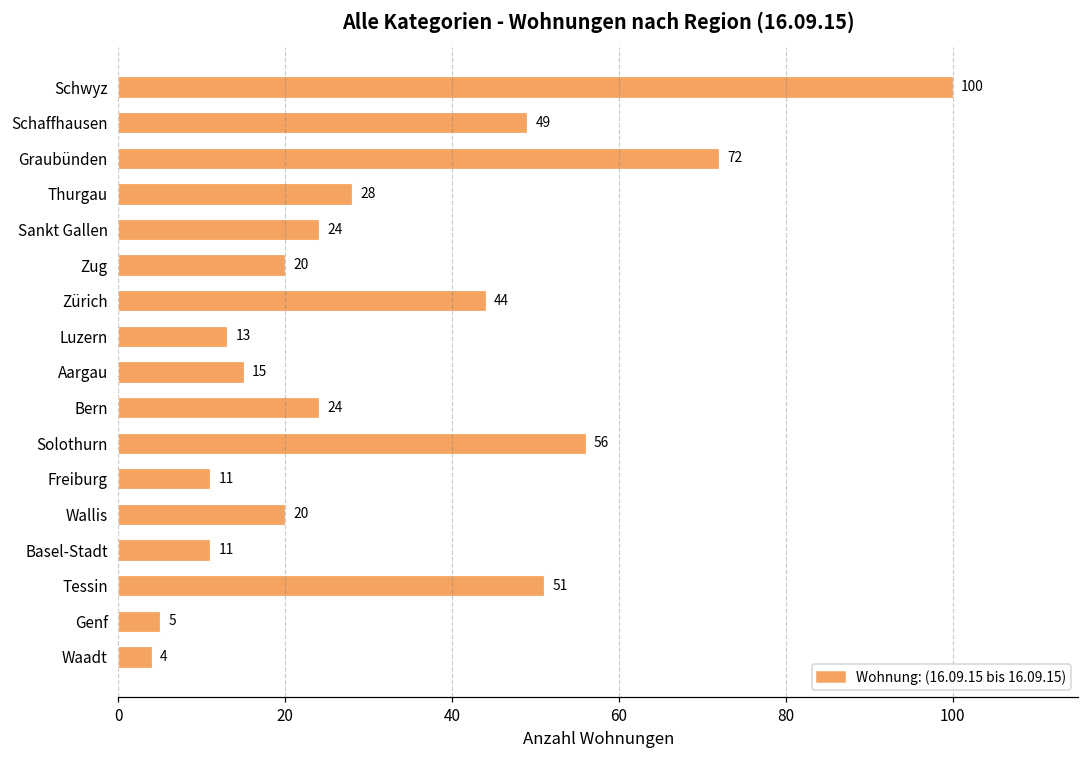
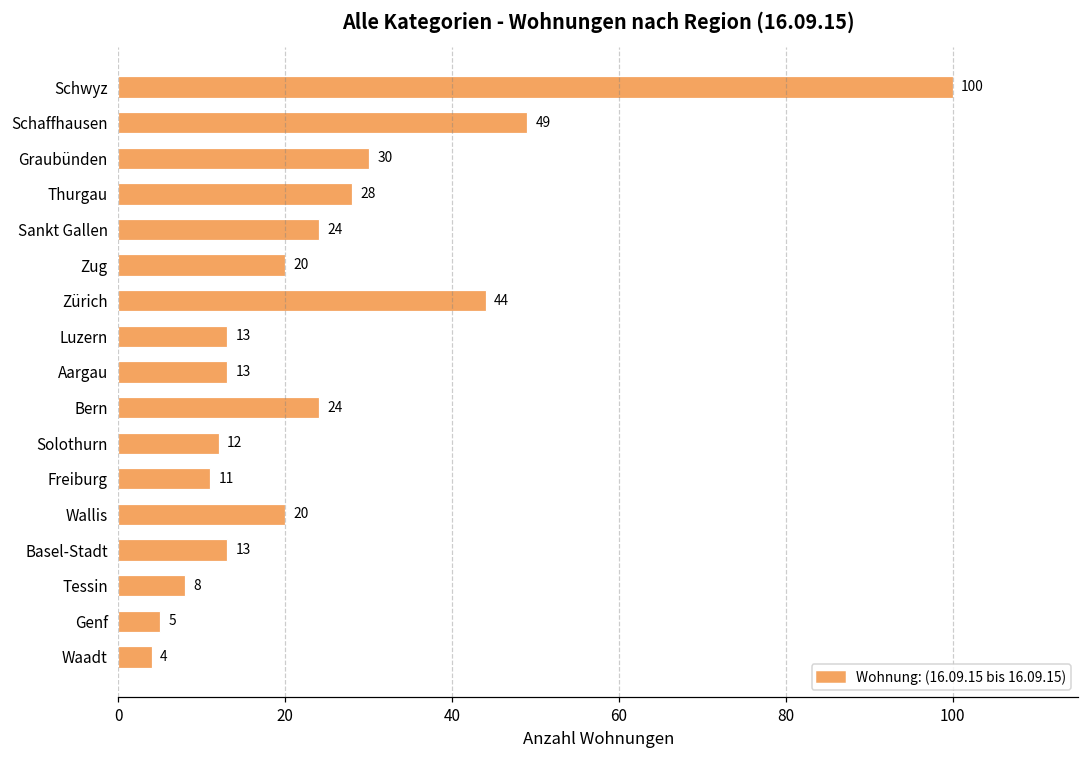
  {
    "Schwyz": 100,
    "Schaffhausen": 49,
-   "Graubünden": 72,
+   "Graubünden": 30,
    "Thurgau": 28,
    "Sankt Gallen": 24,
    "Zug": 20,
    "Zürich": 44,
    "Luzern": 13,
-   "Aargau": 15,
+   "Aargau": 13,
    "Bern": 24,
-   "Solothurn": 56,
+   "Solothurn": 12,
    "Freiburg": 11,
    "Wallis": 20,
-   "Basel-Stadt": 11,
-   "Tessin": 51,
+   "Basel-Stadt": 13,
+   "Tessin": 8,
    "Genf": 5,
    "Waadt": 4
  }
